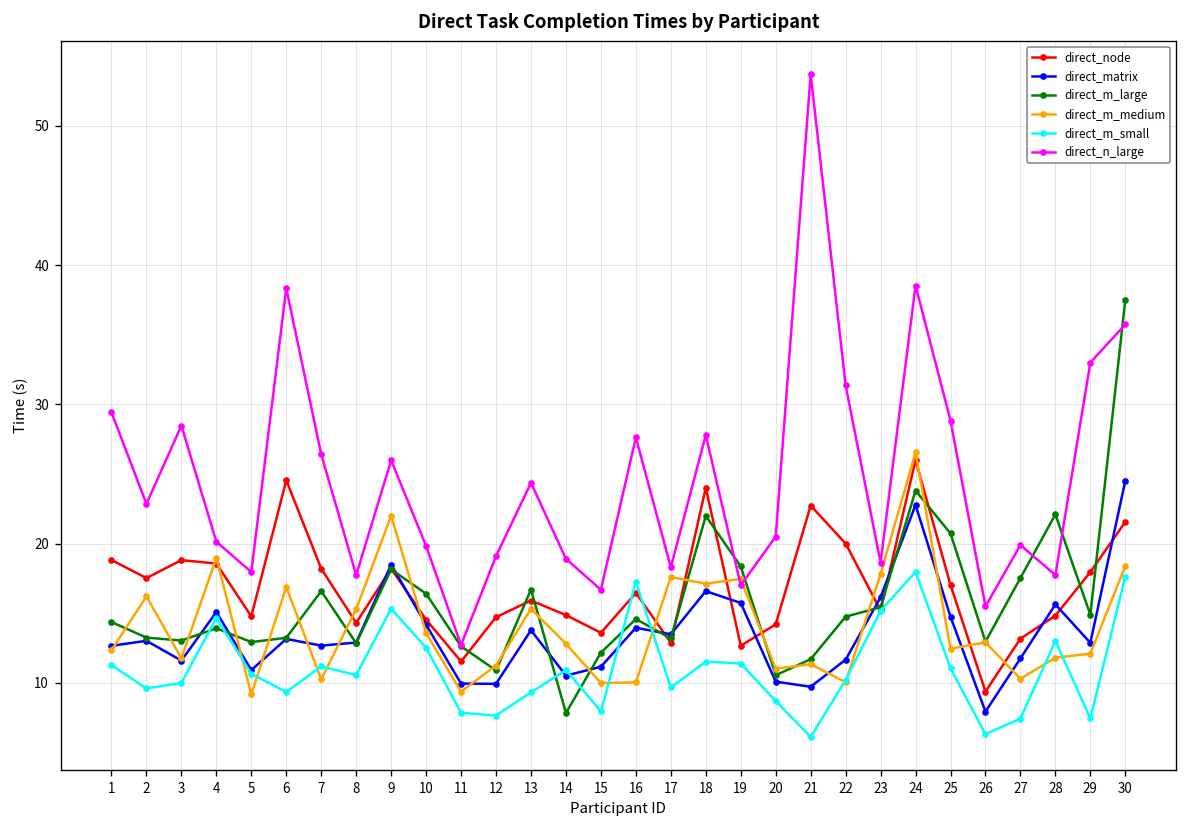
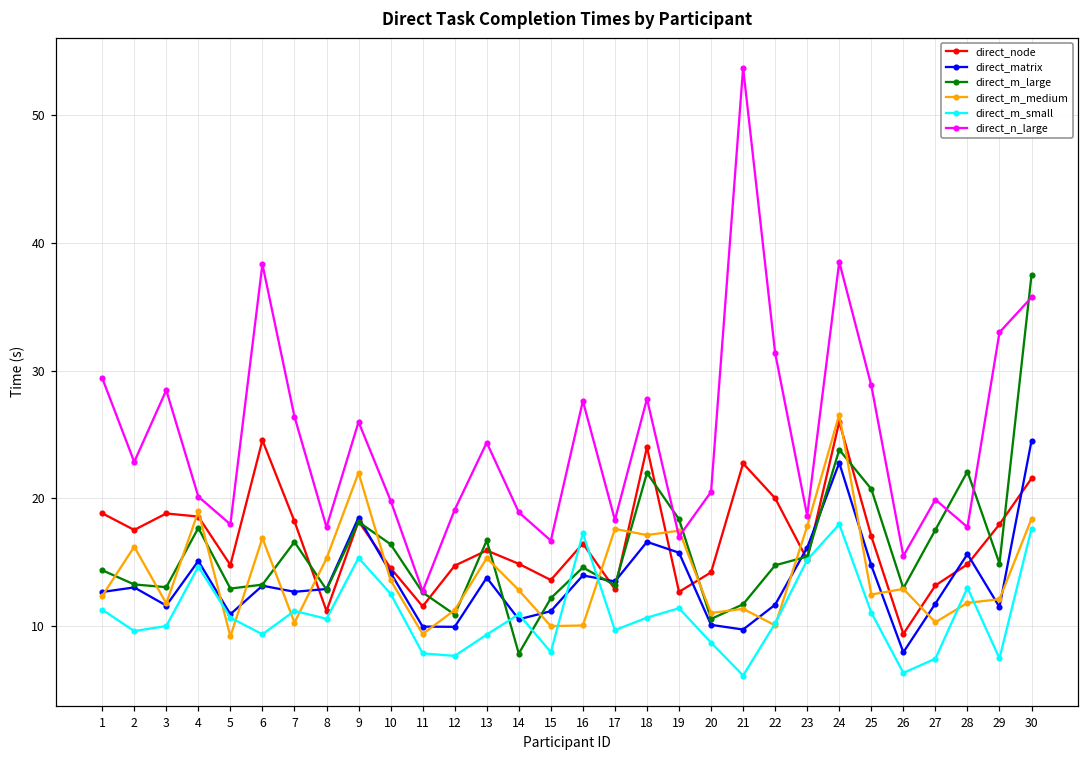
  {
    "direct_node": {
      "1": 18.8,
      "2": 17.5,
      "3": 18.8,
      "4": 18.6,
      "5": 14.8,
      "6": 24.5,
      "7": 18.2,
-     "8": 14.3,
+     "8": 11.2,
      "10": 14.5,
      "11": 11.5,
      "12": 14.7,
      "13": 15.9,
      "14": 14.9,
      "15": 13.6,
      "16": 16.5,
      "17": 12.9,
      "18": 24.0,
      "19": 12.7,
      "20": 14.2,
      "21": 22.7,
      "22": 20.0,
      "24": 26.0,
      "25": 17.0,
      "26": 9.4,
      "27": 13.2,
      "28": 14.8,
      "29": 18.0,
      "30": 21.6
    },
    "direct_matrix": {
      "1": 12.7,
      "2": 13.0,
      "4": 15.1,
      "5": 10.9,
      "7": 12.7,
      "9": 18.5,
      "10": 14.2,
      "11": 9.9,
      "12": 9.9,
      "13": 13.8,
      "14": 10.5,
      "15": 11.2,
      "16": 14.0,
      "17": 13.5,
      "18": 16.6,
      "19": 15.7,
      "20": 10.1,
      "21": 9.7,
      "22": 11.7,
      "23": 16.1,
      "24": 22.8,
      "25": 14.7,
      "26": 7.9,
      "27": 11.7,
      "28": 15.6,
-     "29": 12.9,
+     "29": 11.5,
      "30": 24.5
    },
    "direct_m_large": {
      "1": 14.4,
      "2": 13.2,
      "3": 13.0,
-     "4": 13.9,
+     "4": 17.7,
      "5": 12.9,
      "7": 16.6,
      "10": 16.4,
      "12": 10.9,
      "13": 16.7,
      "14": 7.8,
      "15": 12.2,
      "16": 14.6,
      "17": 13.2,
      "18": 22.0,
      "19": 18.4,
      "20": 10.5,
      "21": 11.7,
      "22": 14.7,
      "23": 15.4,
      "24": 23.8,
      "25": 20.7,
      "27": 17.5,
      "28": 22.1,
      "29": 14.9,
      "30": 37.5
    },
    "direct_m_medium": {
      "1": 12.3,
      "2": 16.2,
      "4": 19.0,
      "5": 9.2,
      "6": 16.9,
      "7": 10.3,
      "8": 15.3,
      "9": 22.0,
      "10": 13.6,
      "11": 9.4,
      "12": 11.2,
      "13": 15.3,
      "14": 12.8,
      "15": 10.0,
      "16": 10.0,
      "17": 17.6,
      "18": 17.1,
      "19": 17.5,
      "20": 11.0,
      "21": 11.3,
      "23": 17.8,
      "24": 26.6,
      "25": 12.5,
      "27": 10.3,
      "28": 11.8,
      "29": 12.1,
      "30": 18.4
    },
    "direct_m_small": {
      "1": 11.3,
      "2": 9.6,
      "3": 10.0,
      "4": 14.6,
      "5": 10.6,
      "6": 9.3,
      "7": 11.2,
      "8": 10.6,
      "9": 15.3,
      "10": 12.5,
      "11": 7.8,
      "12": 7.6,
      "13": 9.3,
      "14": 10.9,
      "15": 7.9,
      "16": 17.2,
      "17": 9.7,
-     "18": 11.5,
+     "18": 10.6,
      "19": 11.4,
      "20": 8.7,
      "21": 6.1,
      "24": 18.0,
      "25": 11.0,
      "26": 6.3,
      "27": 7.4,
      "28": 13.0,
      "29": 7.4,
      "30": 17.6
    },
    "direct_n_large": {
      "1": 29.4,
      "2": 22.8,
      "3": 28.5,
      "4": 20.1,
      "5": 18.0,
      "6": 38.3,
      "7": 26.4,
      "8": 17.7,
      "9": 26.0,
      "10": 19.8,
      "12": 19.1,
      "13": 24.4,
      "14": 18.9,
      "15": 16.7,
      "16": 27.6,
      "17": 18.3,
      "18": 27.8,
      "19": 17.0,
      "20": 20.5,
      "21": 53.7,
      "22": 31.4,
      "23": 18.6,
      "24": 38.5,
      "25": 28.8,
      "26": 15.5,
      "27": 19.9,
      "28": 17.7,
      "29": 33.0,
      "30": 35.7
    }
  }
